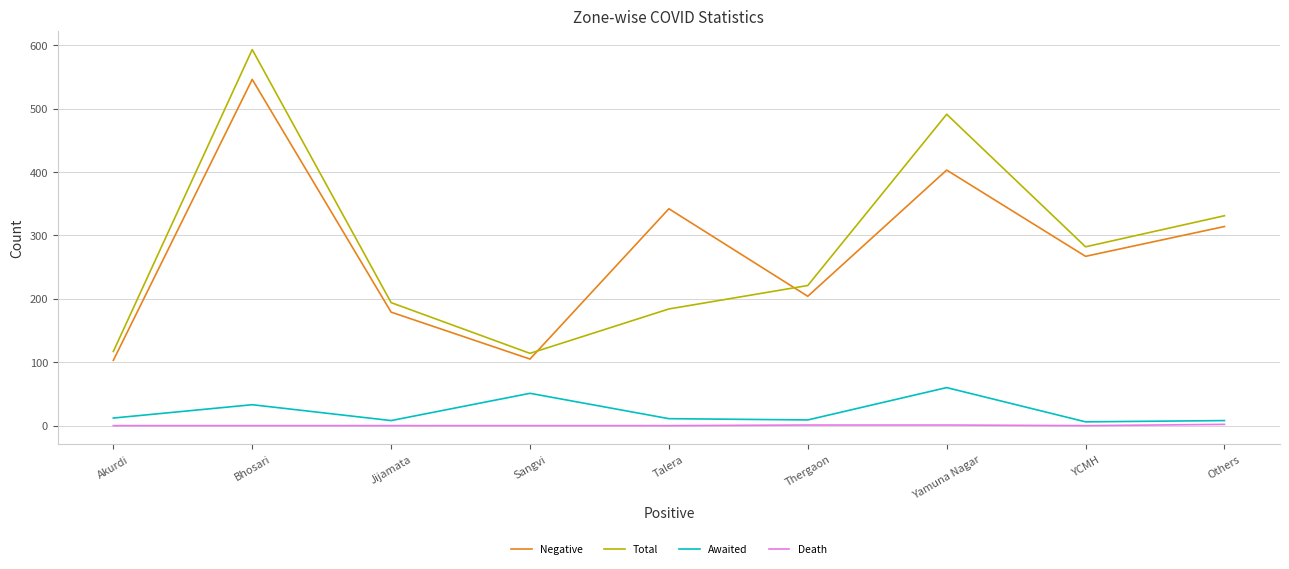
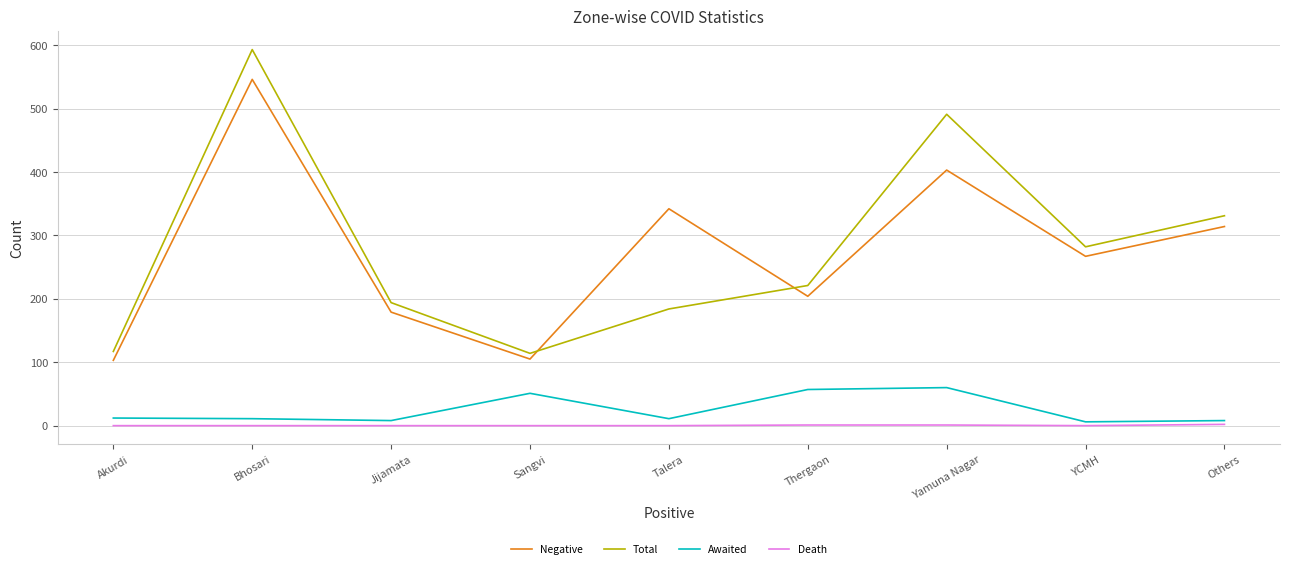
  {
    "Negative": {
      "Akurdi": 100,
      "Bhosari": 550,
      "Jijamata": 180,
      "Sangvi": 110,
      "Talera": 340,
      "Thergaon": 200,
      "Yamuna Nagar": 400,
      "YCMH": 270,
      "Others": 310
    },
    "Total": {
      "Akurdi": 120,
      "Bhosari": 590,
      "Jijamata": 190,
      "Sangvi": 110,
      "Talera": 180,
      "Thergaon": 220,
      "Yamuna Nagar": 490,
      "YCMH": 280,
      "Others": 330
    },
    "Awaited": {
      "Akurdi": 10,
-     "Bhosari": 30,
+     "Bhosari": 10,
      "Jijamata": 10,
      "Sangvi": 50,
      "Talera": 10,
-     "Thergaon": 10,
+     "Thergaon": 60,
      "Yamuna Nagar": 60,
      "YCMH": 10,
      "Others": 10
    },
    "Death": {
      "Akurdi": 0,
      "Bhosari": 0,
      "Jijamata": 0,
      "Sangvi": 0,
      "Talera": 0,
      "Thergaon": 0,
      "Yamuna Nagar": 0,
      "YCMH": 0,
      "Others": 0
    }
  }
